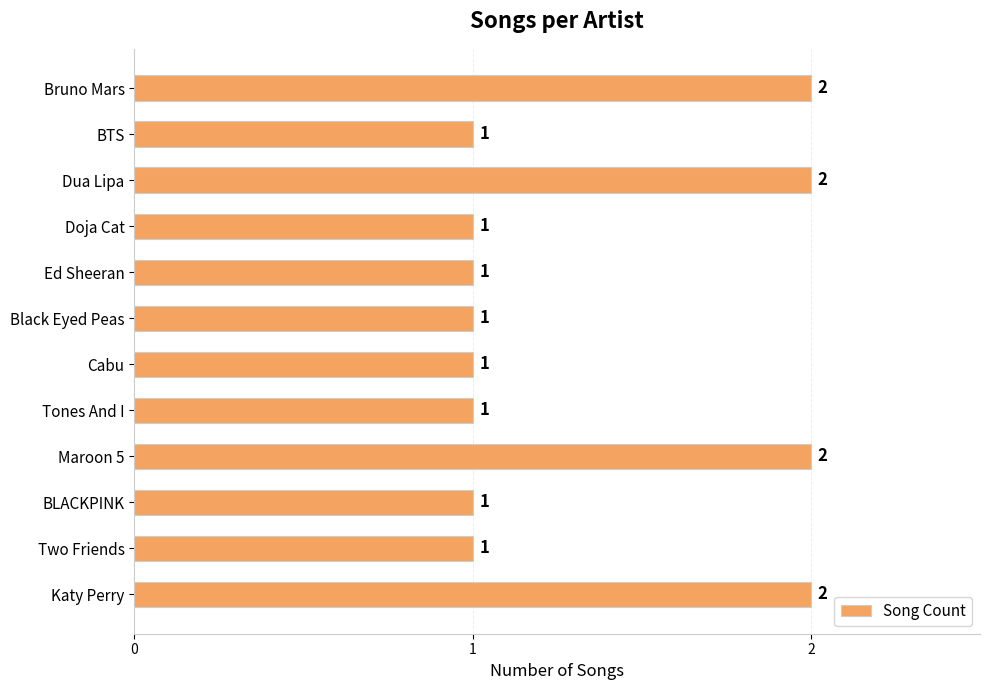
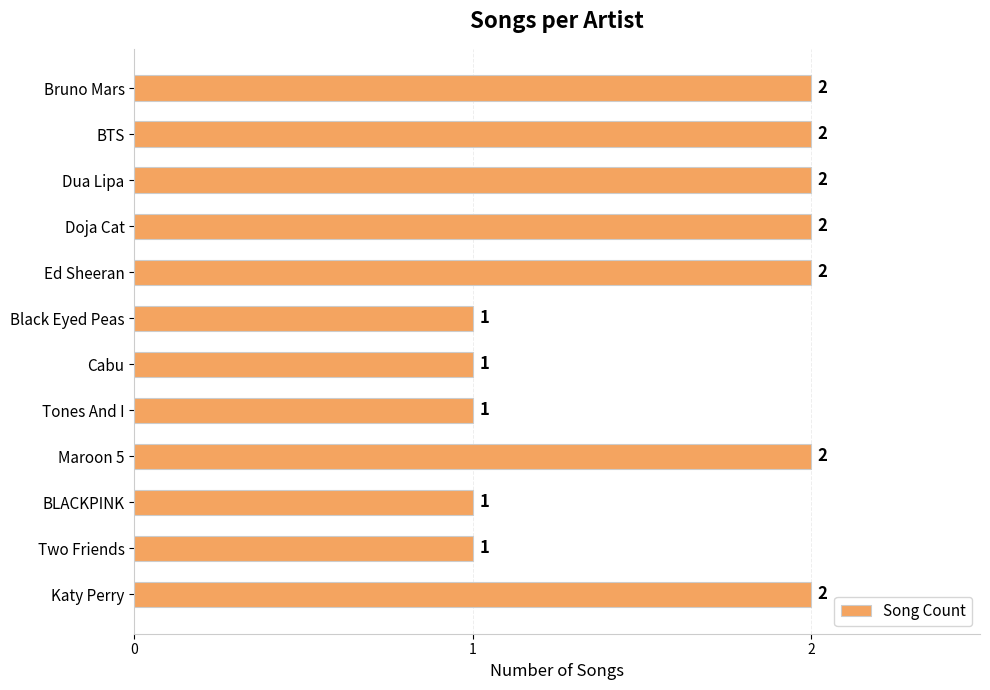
  {
    "Bruno Mars": 2,
-   "BTS": 1,
+   "BTS": 2,
    "Dua Lipa": 2,
-   "Doja Cat": 1,
-   "Ed Sheeran": 1,
+   "Doja Cat": 2,
+   "Ed Sheeran": 2,
    "Black Eyed Peas": 1,
    "Cabu": 1,
    "Tones And I": 1,
    "Maroon 5": 2,
    "BLACKPINK": 1,
    "Two Friends": 1,
    "Katy Perry": 2
  }
